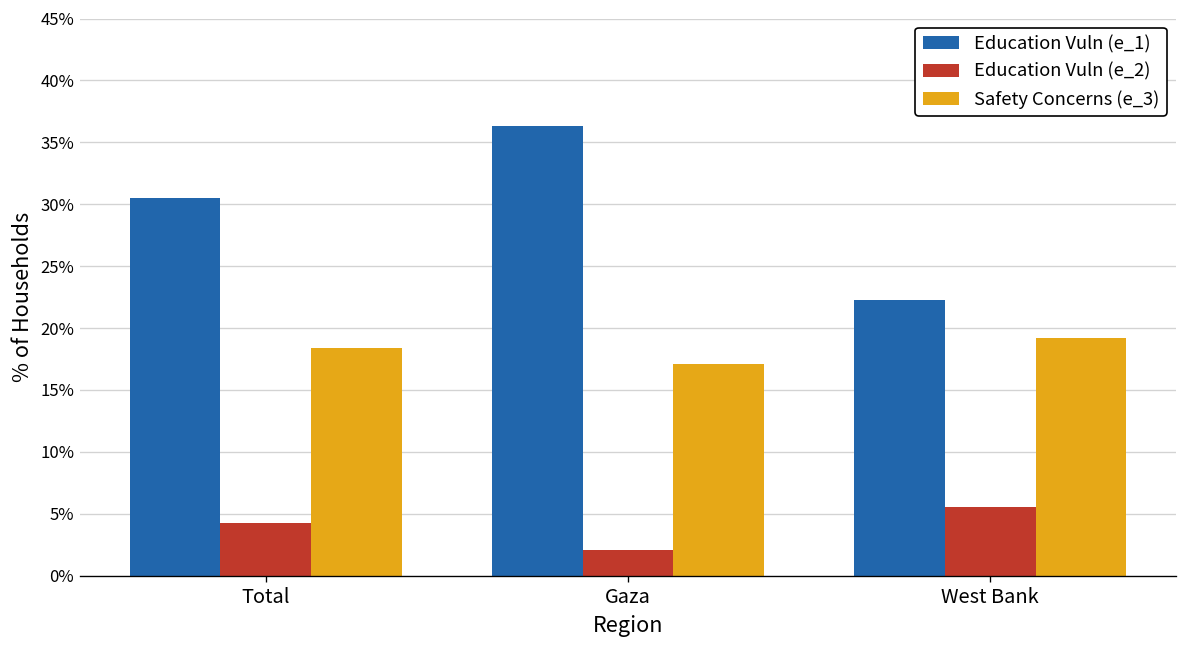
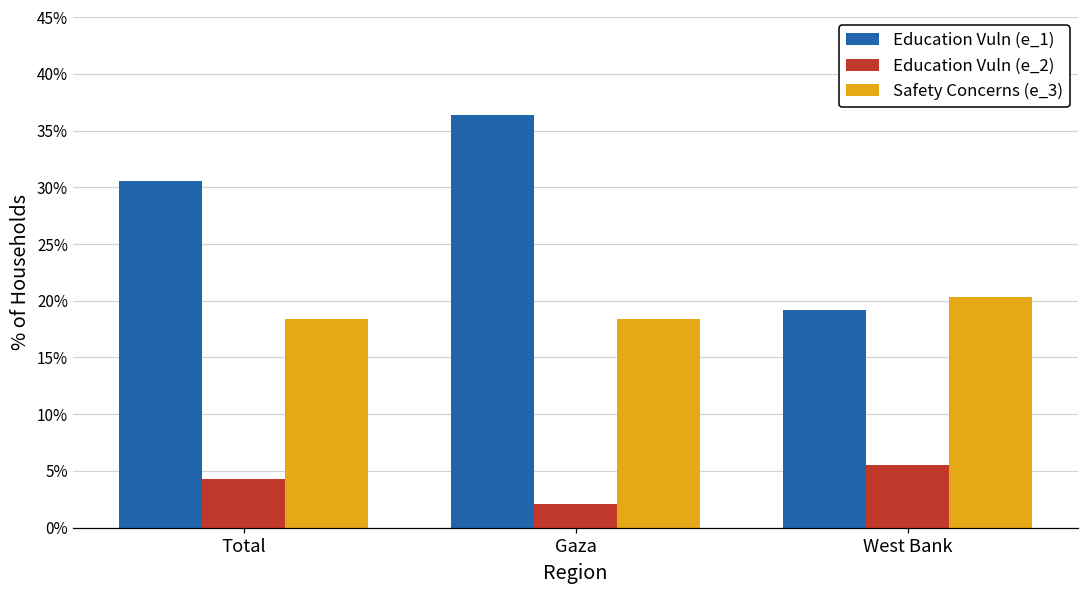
  {
    "Education Vuln (e_1)": {
      "Total": "30.5%",
      "Gaza": "36.3%",
-     "West Bank": "22.3%"
+     "West Bank": "19.2%"
    },
    "Education Vuln (e_2)": {
      "Total": "4.3%",
      "Gaza": "2.0%",
      "West Bank": "5.5%"
    },
    "Safety Concerns (e_3)": {
      "Total": "18.4%",
-     "Gaza": "17.1%",
-     "West Bank": "19.2%"
+     "Gaza": "18.4%",
+     "West Bank": "20.3%"
    }
  }
